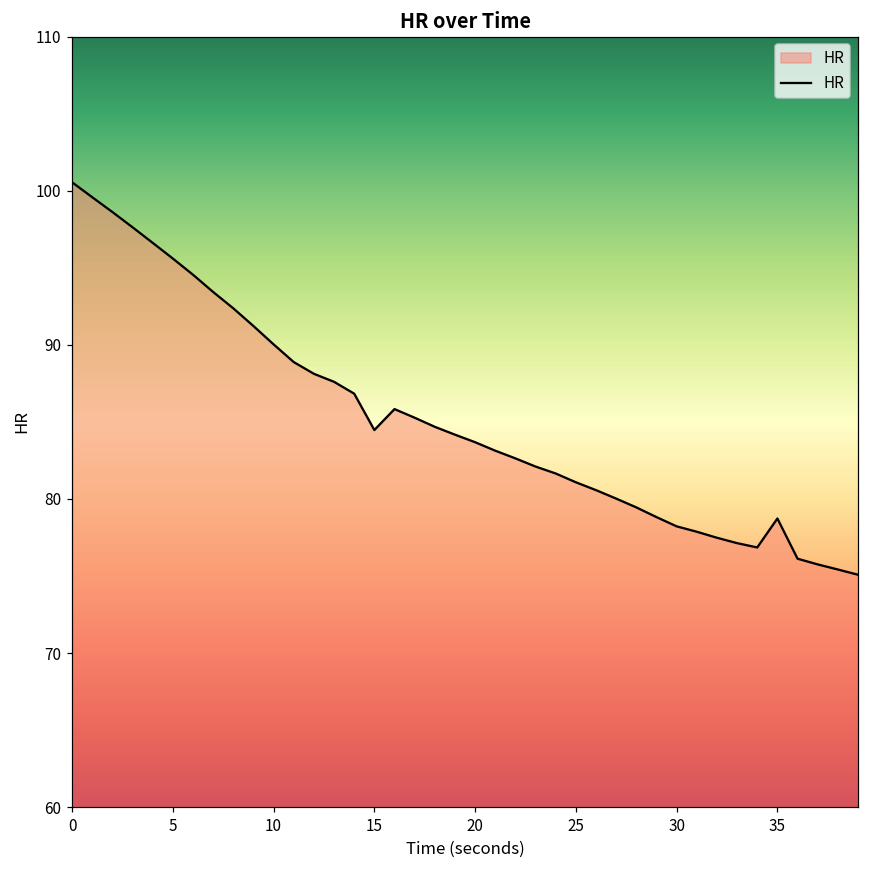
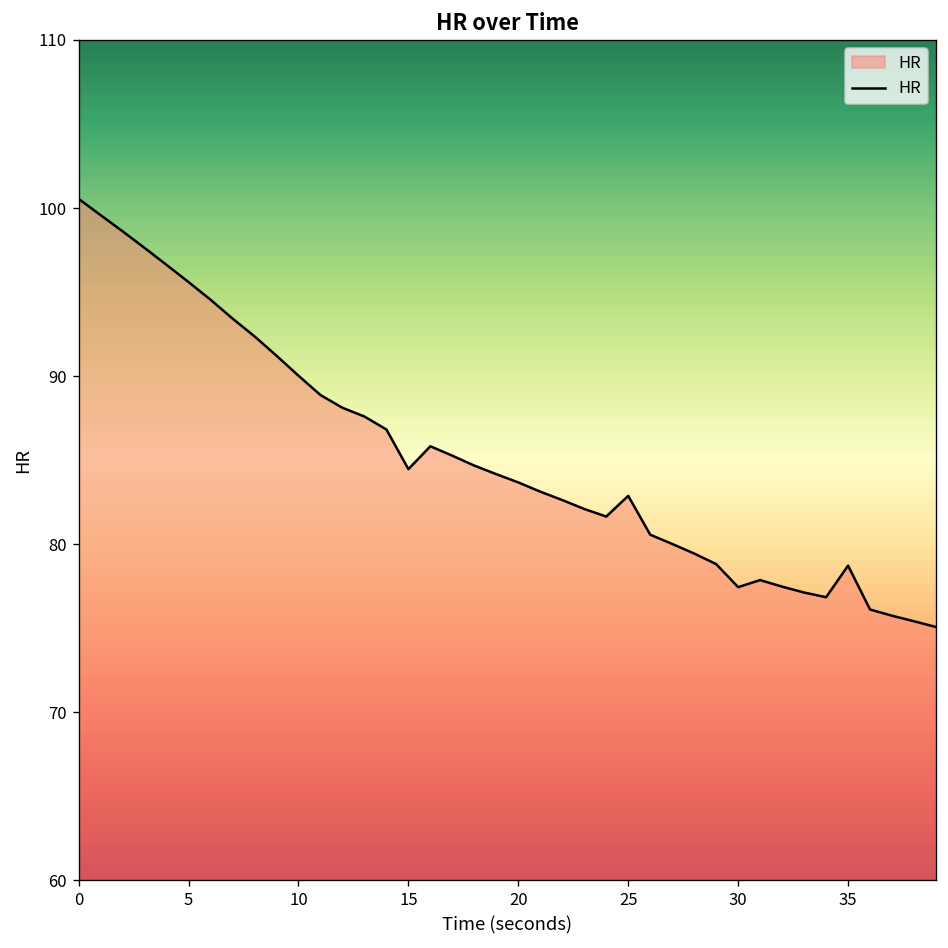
  {
    "0": 100.6,
    "5": 95.6,
    "10": 90.0,
    "15": 84.5,
    "20": 83.7,
-   "25": 81.1,
-   "30": 78.2,
+   "25": 82.9,
+   "30": 77.5,
    "35": 78.7
  }
